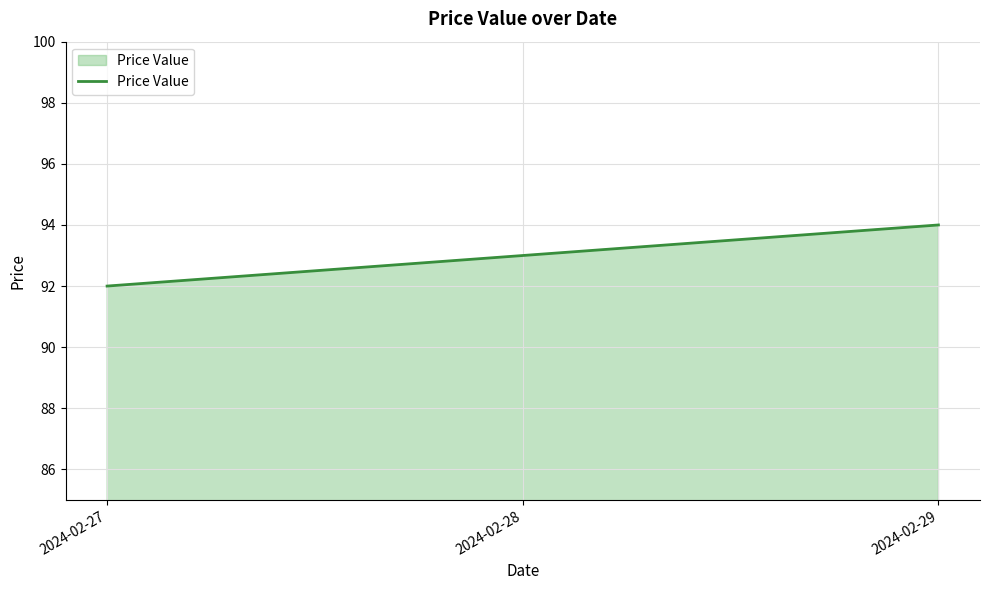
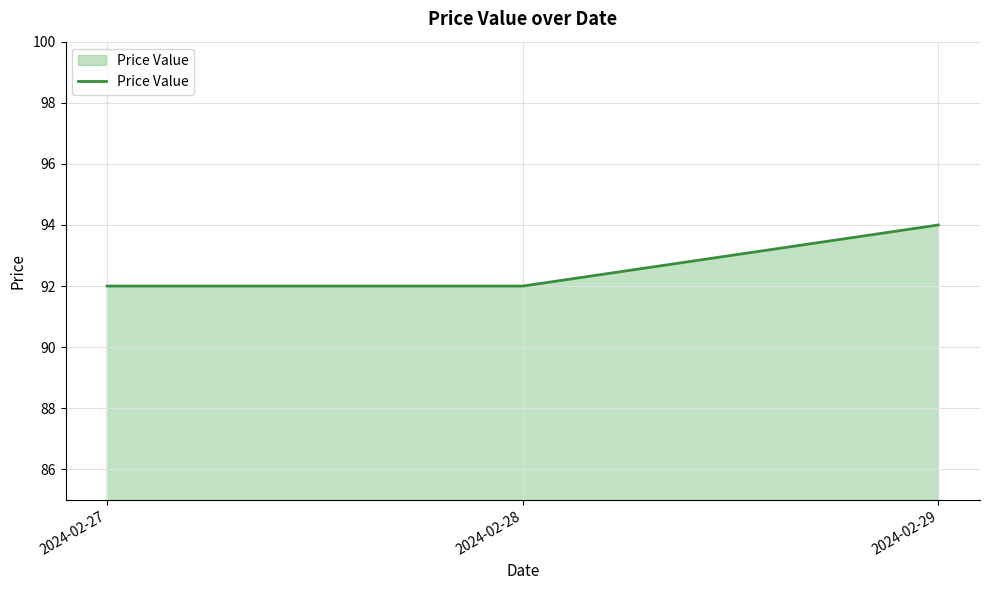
  {
    "2024-02-27": 92,
-   "2024-02-28": 93,
+   "2024-02-28": 92,
    "2024-02-29": 94
  }
